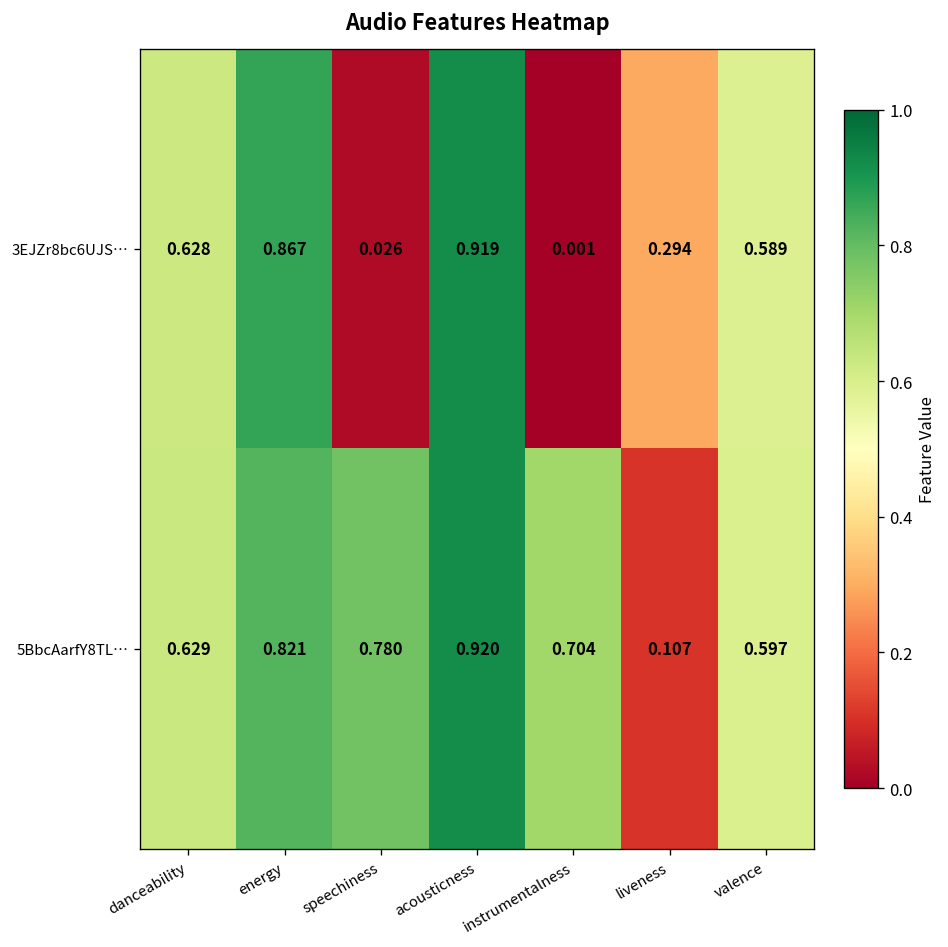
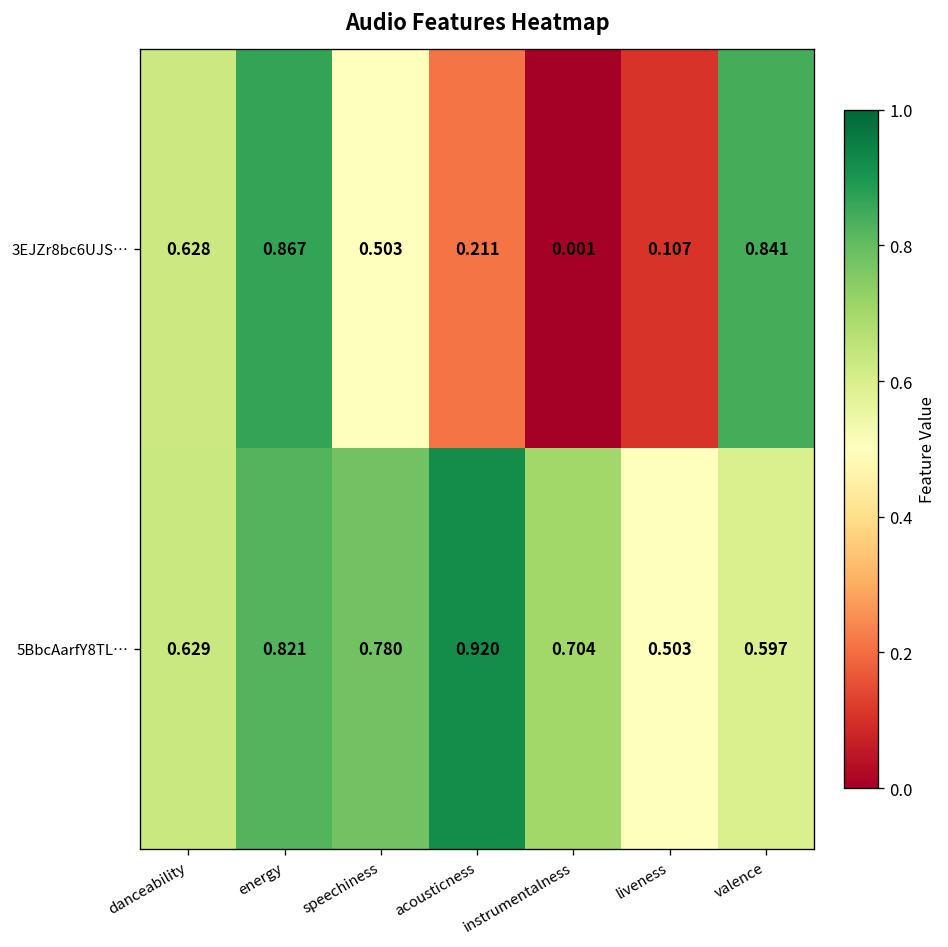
  {
    "3EJZr8bc6UJS…": {
      "danceability": 0.628,
      "energy": 0.867,
-     "speechiness": 0.026,
-     "acousticness": 0.919,
+     "speechiness": 0.503,
+     "acousticness": 0.211,
      "instrumentalness": 0.001,
-     "liveness": 0.294,
-     "valence": 0.589
+     "liveness": 0.107,
+     "valence": 0.841
    },
    "5BbcAarfY8TL…": {
      "danceability": 0.629,
      "energy": 0.821,
      "speechiness": 0.780,
      "acousticness": 0.920,
      "instrumentalness": 0.704,
-     "liveness": 0.107,
+     "liveness": 0.503,
      "valence": 0.597
    }
  }
